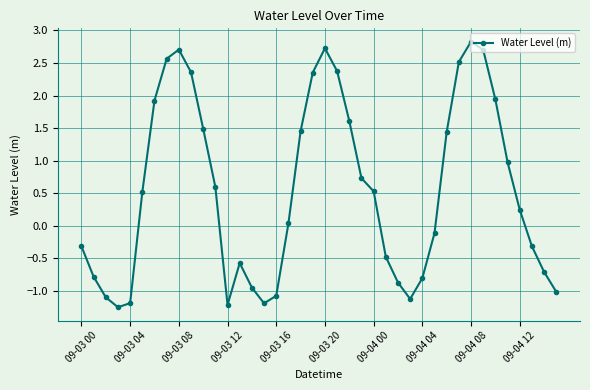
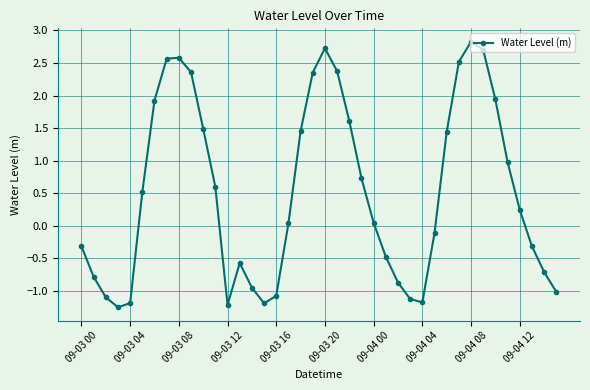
  {
    "09-03 00": -0.3,
    "09-03 04": -1.2,
-   "09-03 08": 2.7,
+   "09-03 08": 2.6,
    "09-03 12": -1.2,
    "09-03 16": -1.1,
    "09-03 20": 2.7,
-   "09-04 00": 0.5,
-   "09-04 04": -0.8,
+   "09-04 00": 0.0,
+   "09-04 04": -1.2,
    "09-04 12": 0.2
  }
